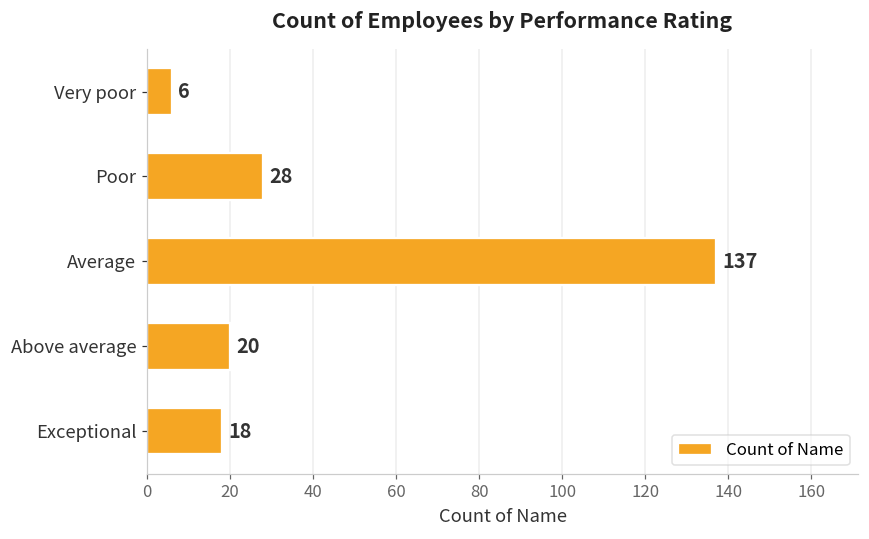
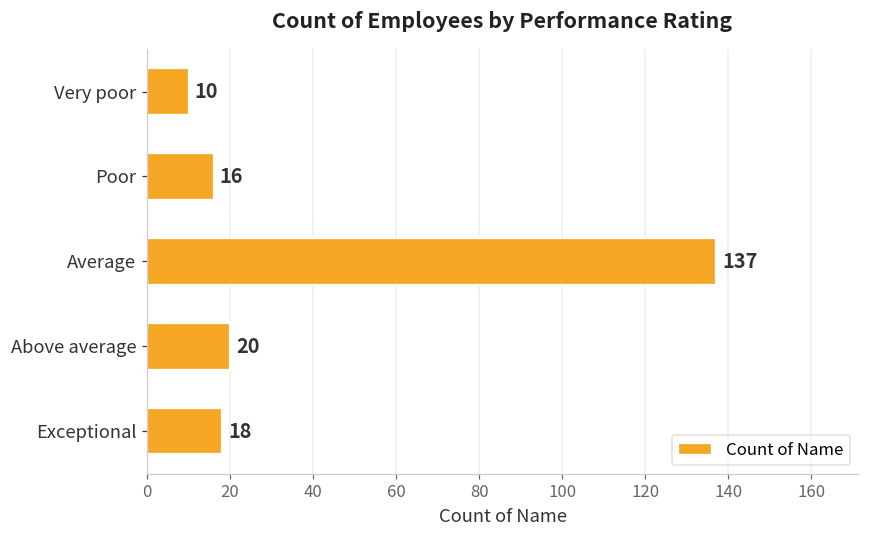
  {
-   "Very poor": 6,
-   "Poor": 28,
+   "Very poor": 10,
+   "Poor": 16,
    "Average": 137,
    "Above average": 20,
    "Exceptional": 18
  }
